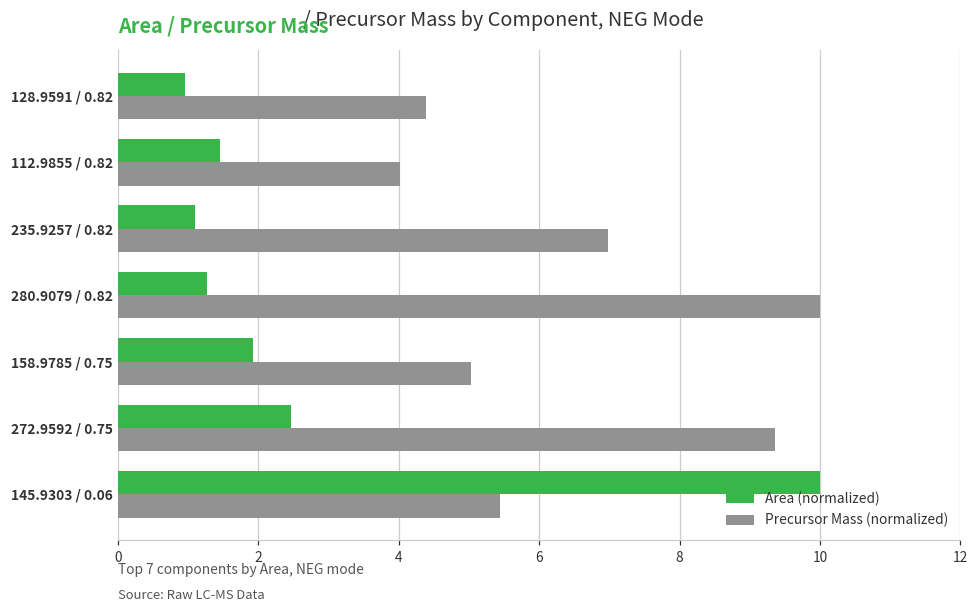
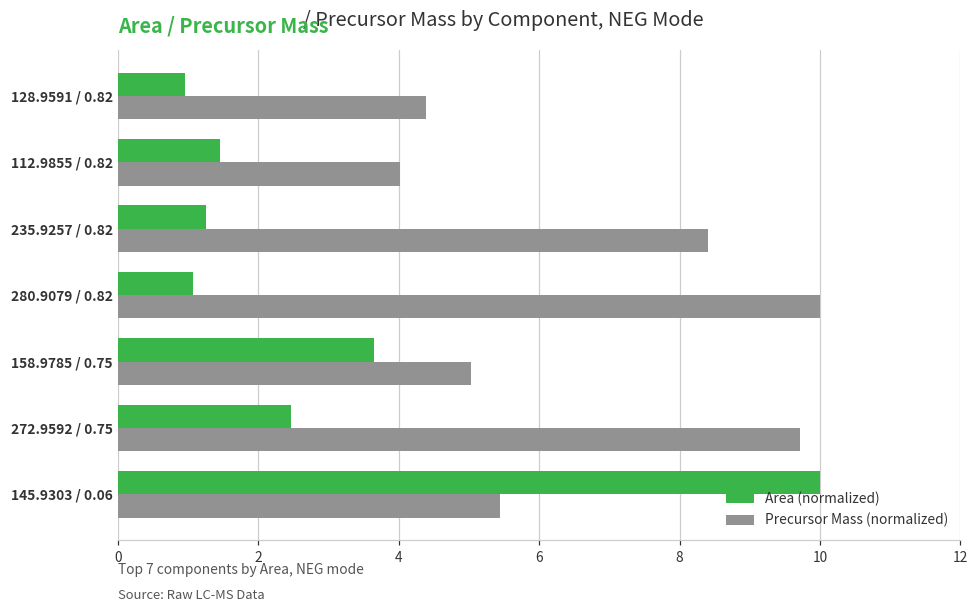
  {
    "Area (normalized)": {
      "128.9591 / 0.82": 1.0,
      "112.9855 / 0.82": 1.5,
-     "235.9257 / 0.82": 1.1,
-     "280.9079 / 0.82": 1.3,
-     "158.9785 / 0.75": 1.9,
+     "235.9257 / 0.82": 1.3,
+     "280.9079 / 0.82": 1.1,
+     "158.9785 / 0.75": 3.6,
      "272.9592 / 0.75": 2.5,
      "145.9303 / 0.06": 10.0
    },
    "Precursor Mass (normalized)": {
      "128.9591 / 0.82": 4.4,
      "112.9855 / 0.82": 4.0,
-     "235.9257 / 0.82": 7.0,
+     "235.9257 / 0.82": 8.4,
      "280.9079 / 0.82": 10.0,
      "158.9785 / 0.75": 5.0,
-     "272.9592 / 0.75": 9.4,
+     "272.9592 / 0.75": 9.7,
      "145.9303 / 0.06": 5.4
    }
  }
